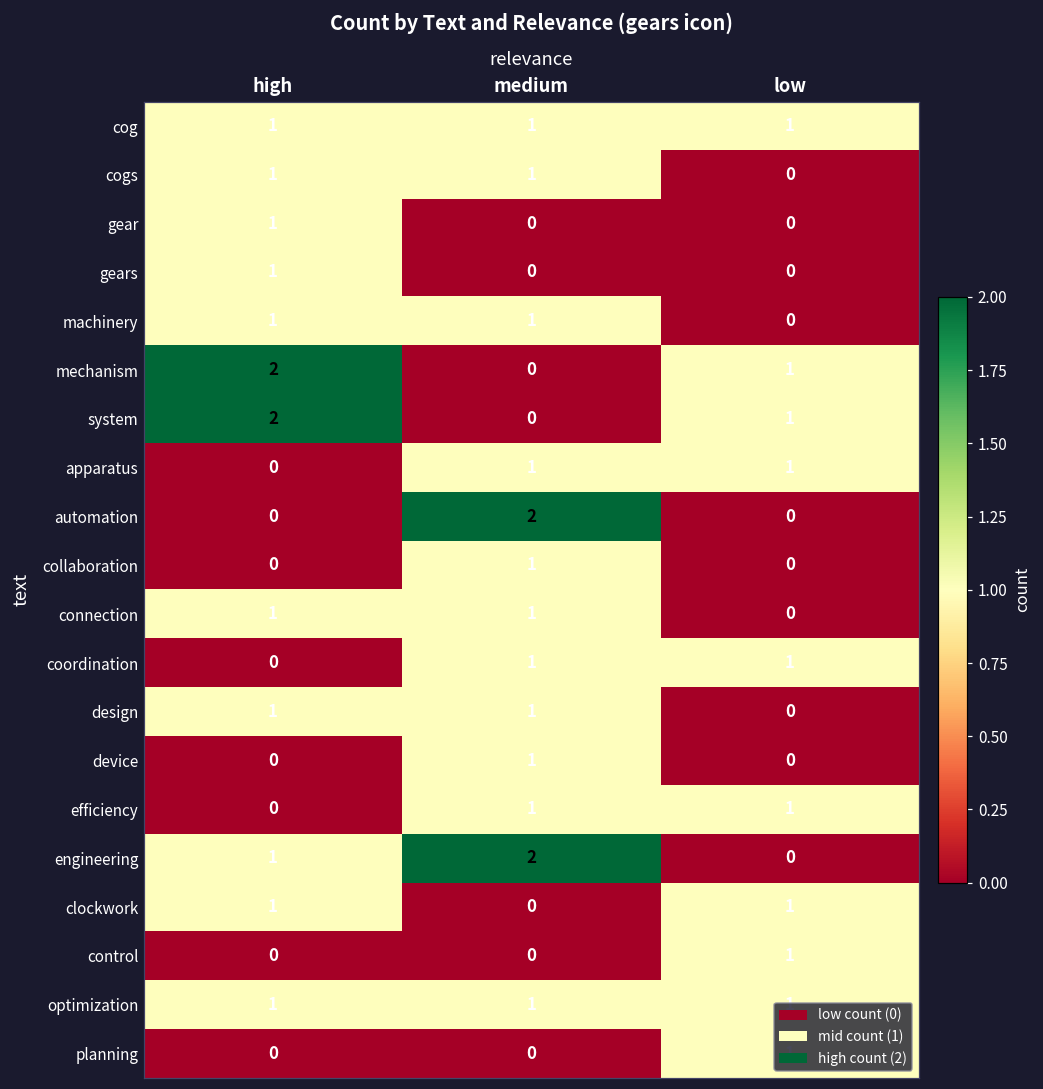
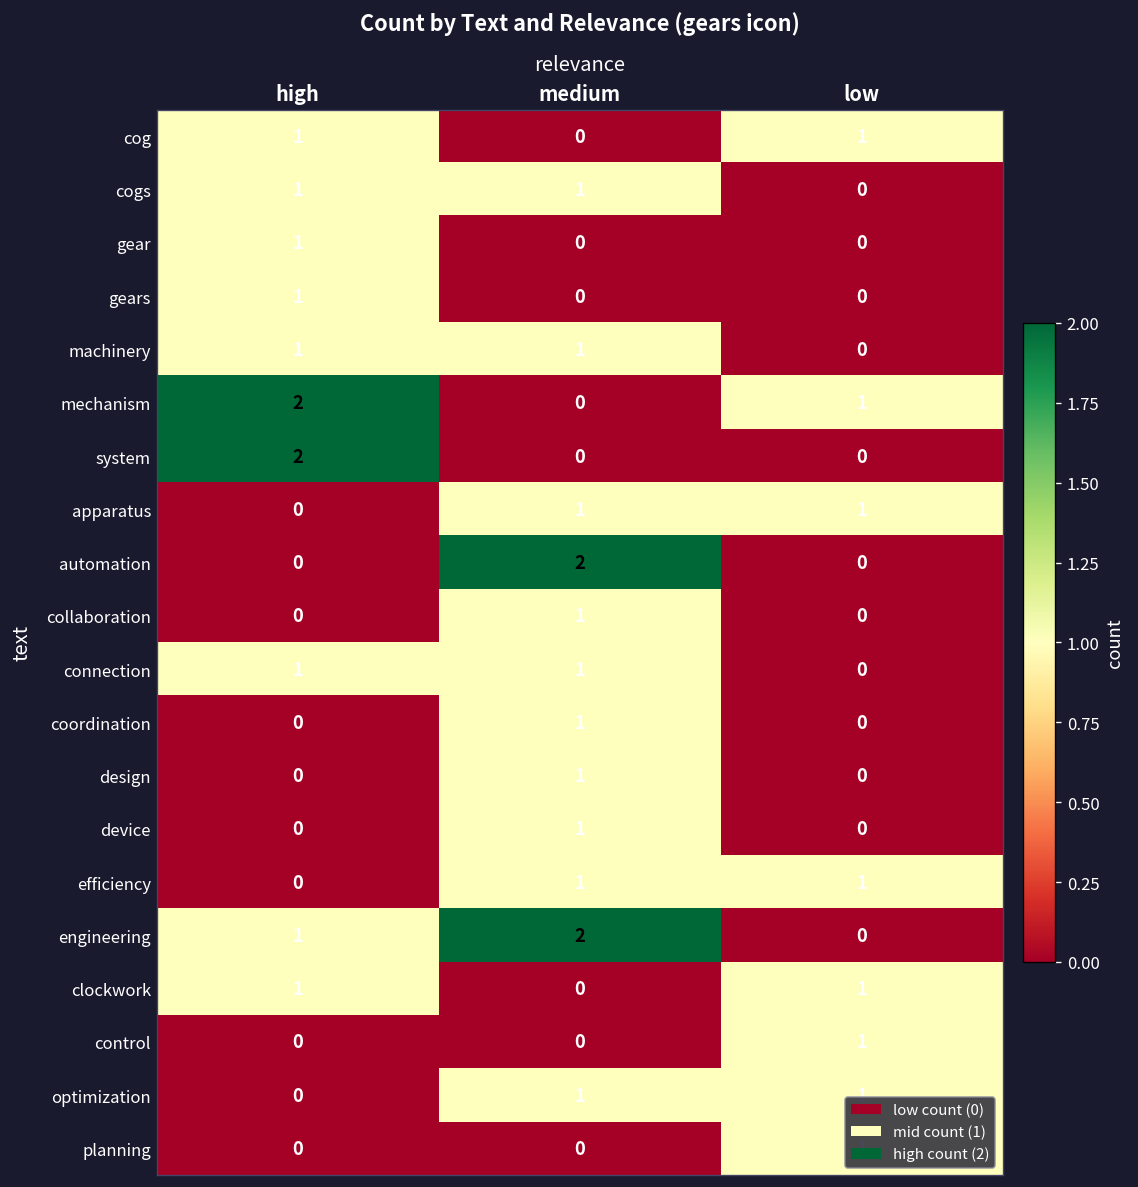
  {
    "cog": {
      "high": 1,
-     "medium": 1,
+     "medium": 0,
      "low": 1
    },
    "cogs": {
      "high": 1,
      "medium": 1,
      "low": 0
    },
    "gear": {
      "high": 1,
      "medium": 0,
      "low": 0
    },
    "gears": {
      "high": 1,
      "medium": 0,
      "low": 0
    },
    "machinery": {
      "high": 1,
      "medium": 1,
      "low": 0
    },
    "mechanism": {
      "high": 2,
      "medium": 0,
      "low": 1
    },
    "system": {
      "high": 2,
      "medium": 0,
-     "low": 1
+     "low": 0
    },
    "apparatus": {
      "high": 0,
      "medium": 1,
      "low": 1
    },
    "automation": {
      "high": 0,
      "medium": 2,
      "low": 0
    },
    "collaboration": {
      "high": 0,
      "medium": 1,
      "low": 0
    },
    "connection": {
      "high": 1,
      "medium": 1,
      "low": 0
    },
    "coordination": {
      "high": 0,
      "medium": 1,
-     "low": 1
+     "low": 0
    },
    "design": {
-     "high": 1,
+     "high": 0,
      "medium": 1,
      "low": 0
    },
    "device": {
      "high": 0,
      "medium": 1,
      "low": 0
    },
    "efficiency": {
      "high": 0,
      "medium": 1,
      "low": 1
    },
    "engineering": {
      "high": 1,
      "medium": 2,
      "low": 0
    },
    "clockwork": {
      "high": 1,
      "medium": 0,
      "low": 1
    },
    "control": {
      "high": 0,
      "medium": 0,
      "low": 1
    },
    "optimization": {
-     "high": 1,
+     "high": 0,
      "medium": 1
    },
    "planning": {
      "high": 0,
      "medium": 0
    }
  }
